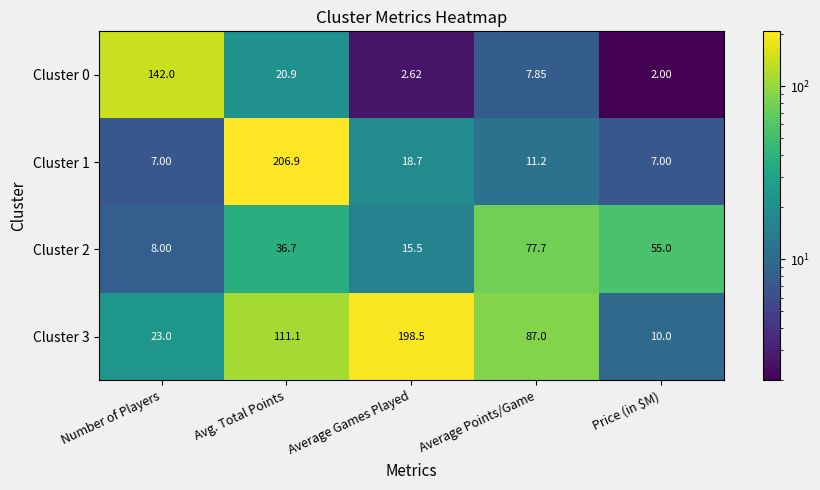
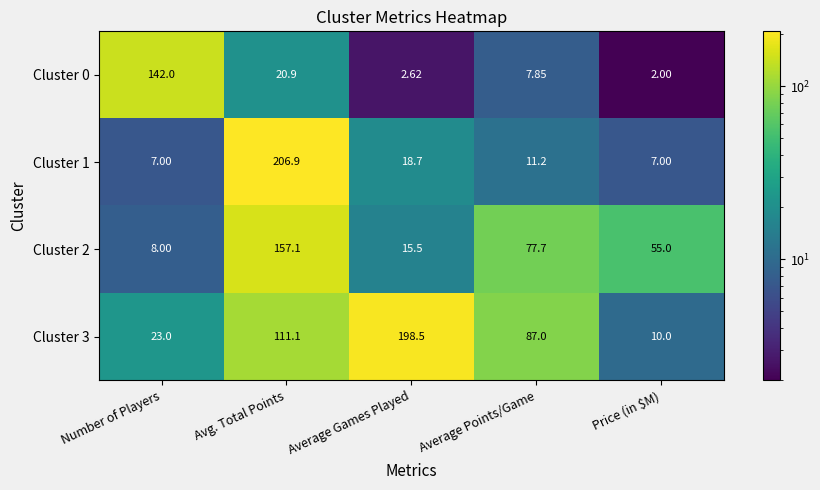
  {
    "Cluster 0": {
      "Number of Players": 142.0,
      "Avg. Total Points": 20.9,
      "Average Games Played": 2.62,
      "Average Points/Game": 7.85,
      "Price (in $M)": 2.00
    },
    "Cluster 1": {
      "Number of Players": 7.00,
      "Avg. Total Points": 206.9,
      "Average Games Played": 18.7,
      "Average Points/Game": 11.2,
      "Price (in $M)": 7.00
    },
    "Cluster 2": {
      "Number of Players": 8.00,
-     "Avg. Total Points": 36.7,
+     "Avg. Total Points": 157.1,
      "Average Games Played": 15.5,
      "Average Points/Game": 77.7,
      "Price (in $M)": 55.0
    },
    "Cluster 3": {
      "Number of Players": 23.0,
      "Avg. Total Points": 111.1,
      "Average Games Played": 198.5,
      "Average Points/Game": 87.0,
      "Price (in $M)": 10.0
    }
  }
